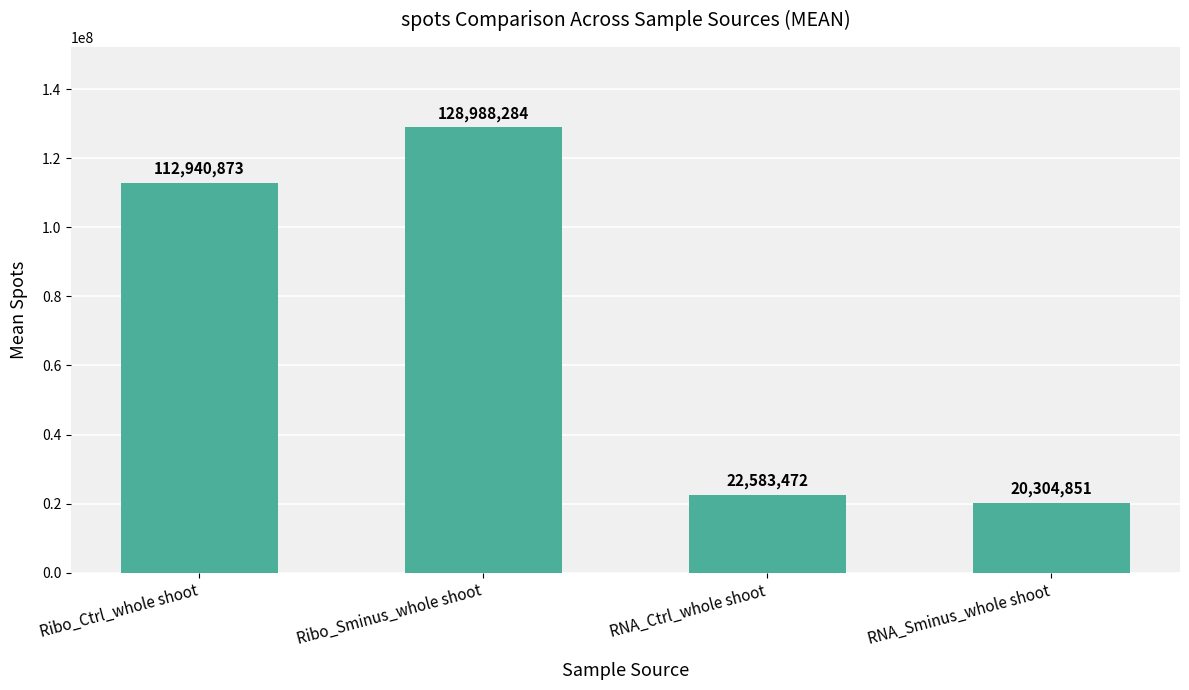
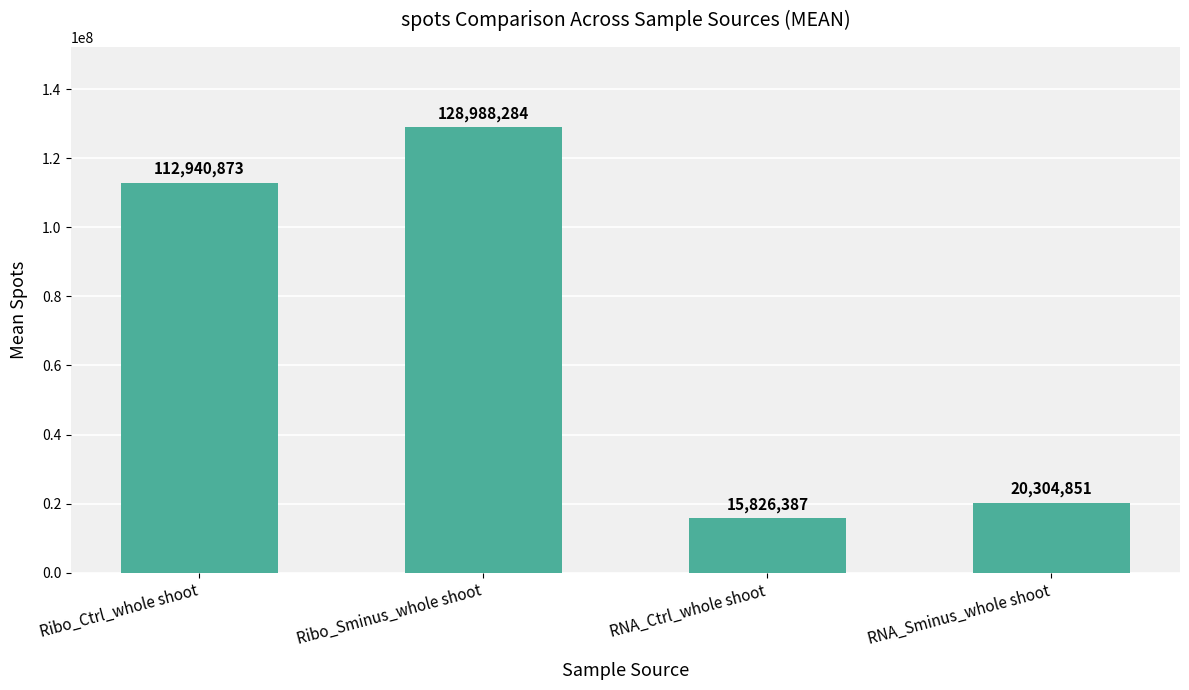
  {
    "Ribo_Ctrl_whole shoot": "112,940,873",
    "Ribo_Sminus_whole shoot": "128,988,284",
-   "RNA_Ctrl_whole shoot": "22,583,472",
+   "RNA_Ctrl_whole shoot": "15,826,387",
    "RNA_Sminus_whole shoot": "20,304,851"
  }
